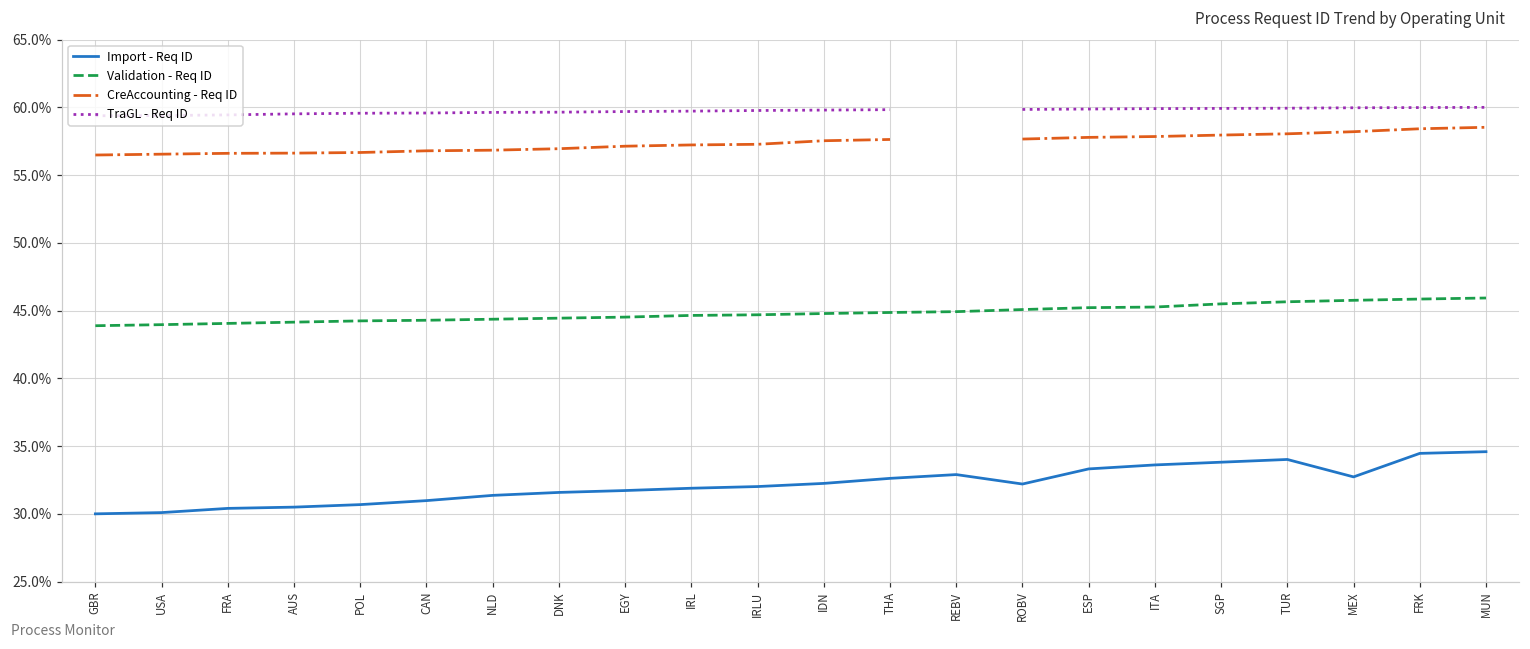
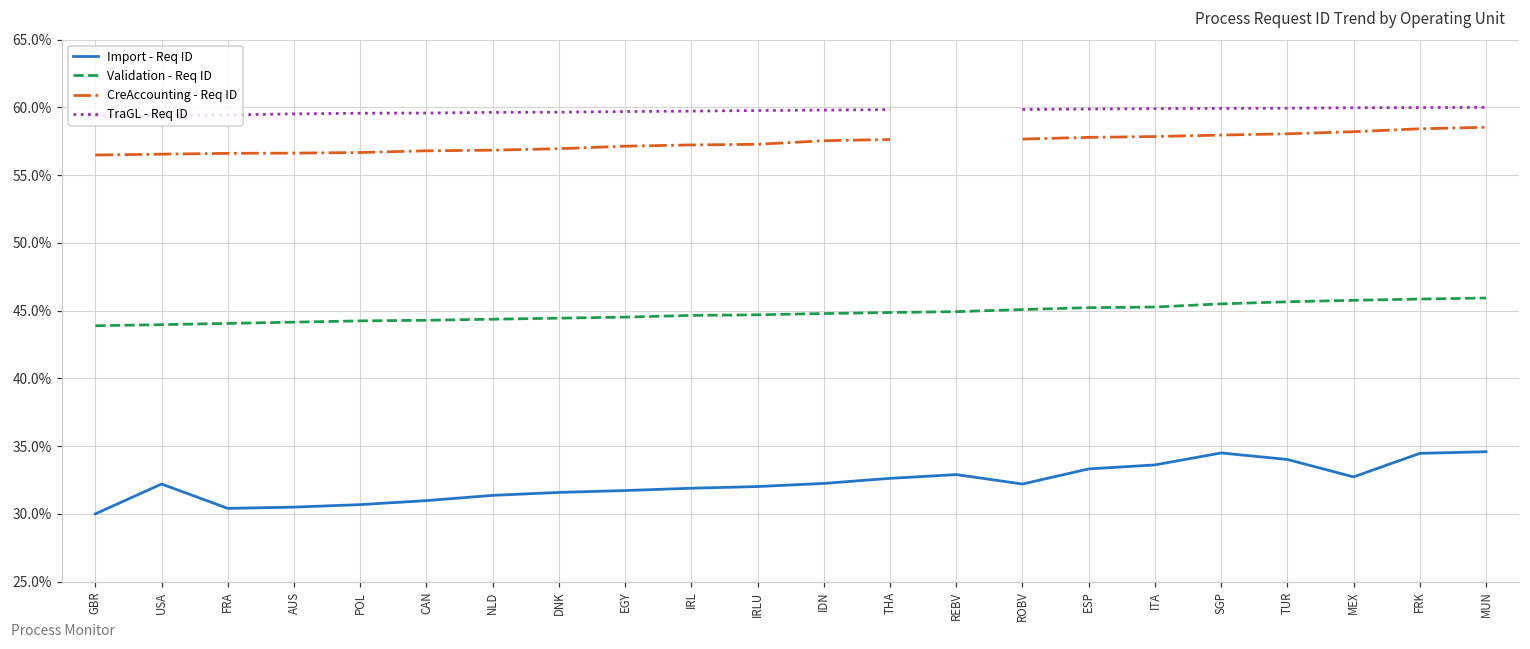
  {
    "Import - Req ID": {
      "GBR": "30.0%",
-     "USA": "30.1%",
+     "USA": "32.2%",
      "FRA": "30.4%",
      "AUS": "30.5%",
      "POL": "30.7%",
      "CAN": "31.0%",
      "NLD": "31.4%",
      "DNK": "31.6%",
      "EGY": "31.7%",
      "IRL": "31.9%",
      "IRLU": "32.0%",
      "IDN": "32.2%",
      "THA": "32.6%",
      "REBV": "32.9%",
      "ROBV": "32.2%",
      "ESP": "33.3%",
      "ITA": "33.6%",
-     "SGP": "33.8%",
+     "SGP": "34.5%",
      "TUR": "34.0%",
      "MEX": "32.7%",
      "FRK": "34.5%",
      "MUN": "34.6%"
    },
    "Validation - Req ID": {
      "GBR": "43.9%",
      "USA": "44.0%",
      "FRA": "44.1%",
      "AUS": "44.1%",
      "POL": "44.2%",
      "CAN": "44.3%",
      "NLD": "44.4%",
      "DNK": "44.4%",
      "EGY": "44.5%",
      "IRL": "44.6%",
      "IRLU": "44.7%",
      "IDN": "44.8%",
      "THA": "44.9%",
      "REBV": "44.9%",
      "ROBV": "45.1%",
      "ESP": "45.2%",
      "ITA": "45.3%",
      "SGP": "45.5%",
      "TUR": "45.7%",
      "MEX": "45.8%",
      "FRK": "45.9%",
      "MUN": "45.9%"
    },
    "CreAccounting - Req ID": {
      "GBR": "56.5%",
      "USA": "56.5%",
      "FRA": "56.6%",
      "AUS": "56.6%",
      "POL": "56.7%",
      "CAN": "56.8%",
      "NLD": "56.8%",
      "DNK": "56.9%",
      "EGY": "57.1%",
      "IRL": "57.2%",
      "IRLU": "57.3%",
      "IDN": "57.5%",
      "THA": "57.6%",
      "ROBV": "57.7%",
      "ESP": "57.8%",
      "ITA": "57.8%",
      "SGP": "58.0%",
      "TUR": "58.0%",
      "MEX": "58.2%",
      "FRK": "58.4%",
      "MUN": "58.5%"
    },
    "TraGL - Req ID": {
      "AUS": "59.5%",
      "POL": "59.6%",
      "CAN": "59.6%",
      "NLD": "59.6%",
      "DNK": "59.6%",
      "EGY": "59.7%",
      "IRL": "59.7%",
      "IRLU": "59.8%",
      "IDN": "59.8%",
      "THA": "59.8%",
      "ROBV": "59.8%",
      "ESP": "59.9%",
      "ITA": "59.9%",
      "SGP": "59.9%",
      "TUR": "59.9%",
      "MEX": "60.0%",
      "FRK": "60.0%",
      "MUN": "60.0%"
    }
  }
